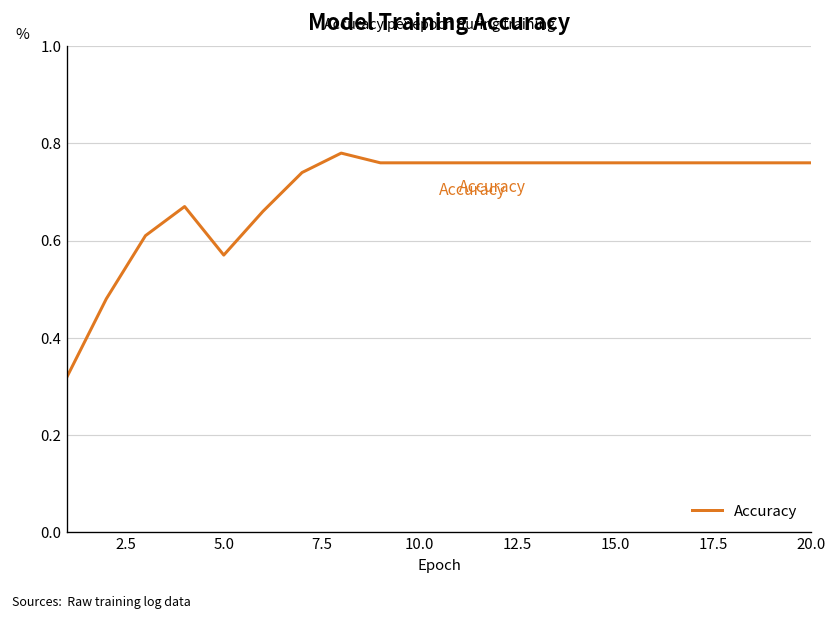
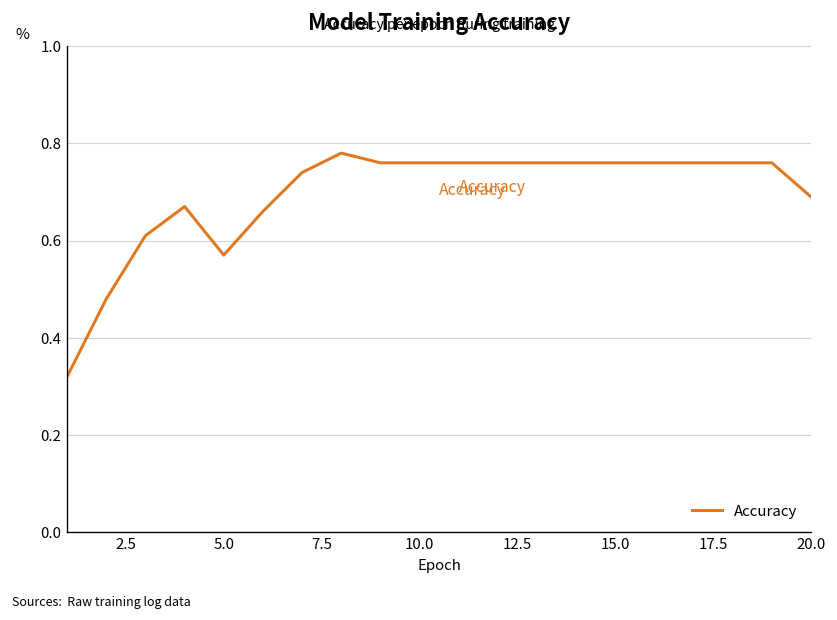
  {
    "5.0": 0.57,
    "10.0": 0.76,
    "15.0": 0.76,
-   "20.0": 0.76
+   "20.0": 0.69
  }
